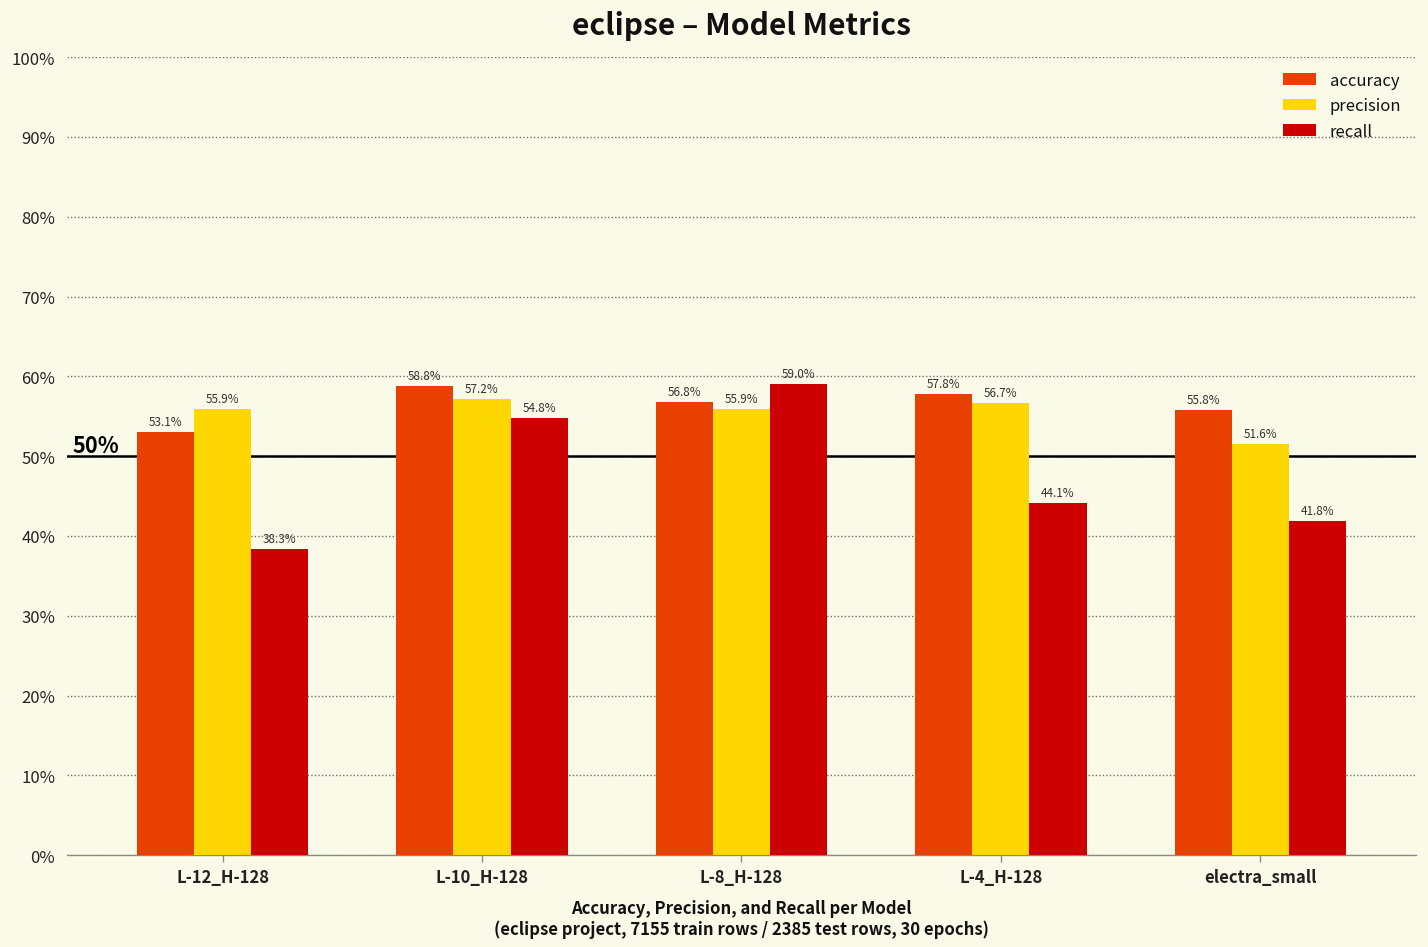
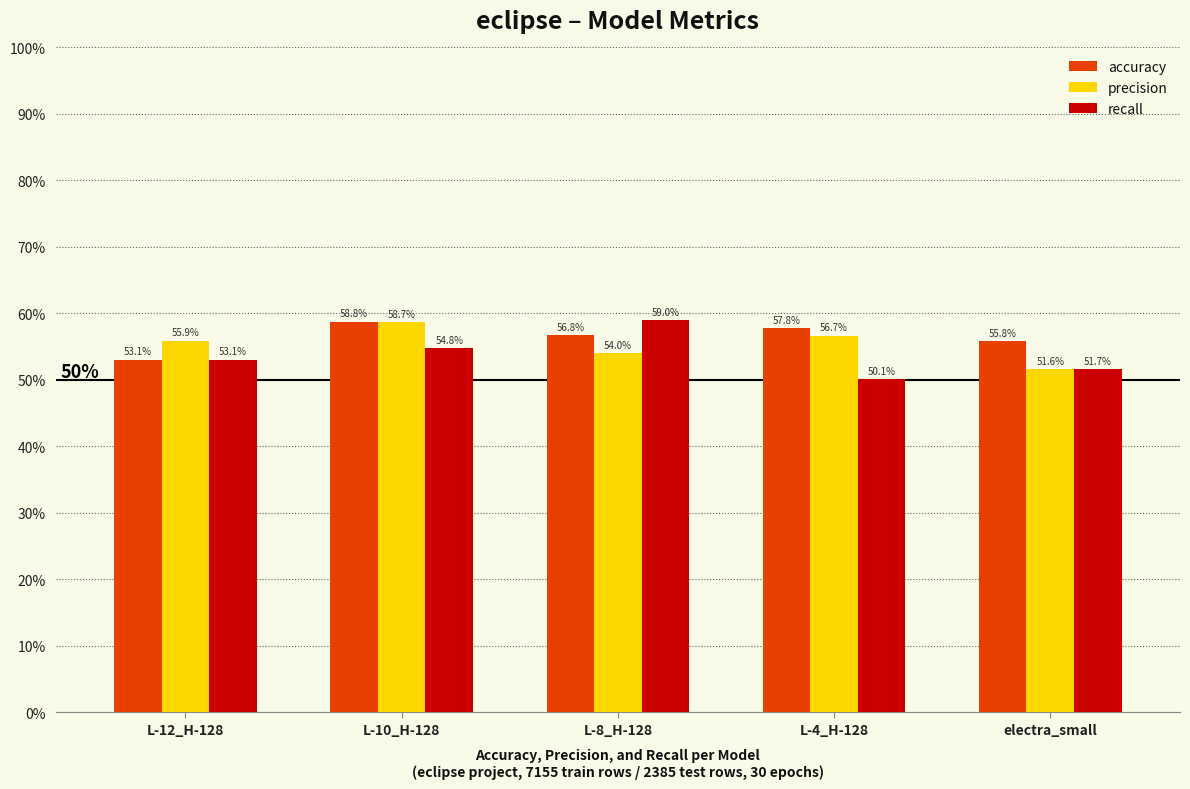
  {
    "accuracy": {
      "L-12_H-128": "53.1%",
      "L-10_H-128": "58.8%",
      "L-8_H-128": "56.8%",
      "L-4_H-128": "57.8%",
      "electra_small": "55.8%"
    },
    "precision": {
      "L-12_H-128": "55.9%",
-     "L-10_H-128": "57.2%",
-     "L-8_H-128": "55.9%",
+     "L-10_H-128": "58.7%",
+     "L-8_H-128": "54.0%",
      "L-4_H-128": "56.7%",
      "electra_small": "51.6%"
    },
    "recall": {
-     "L-12_H-128": "38.3%",
+     "L-12_H-128": "53.1%",
      "L-10_H-128": "54.8%",
      "L-8_H-128": "59.0%",
-     "L-4_H-128": "44.1%",
-     "electra_small": "41.8%"
+     "L-4_H-128": "50.1%",
+     "electra_small": "51.7%"
    }
  }
